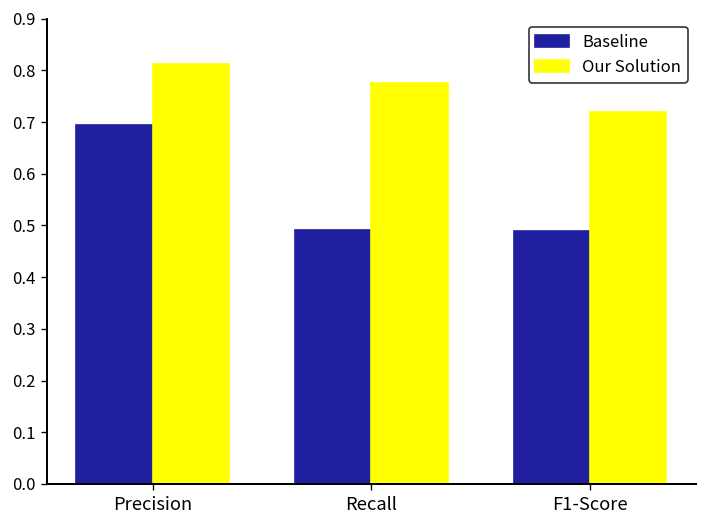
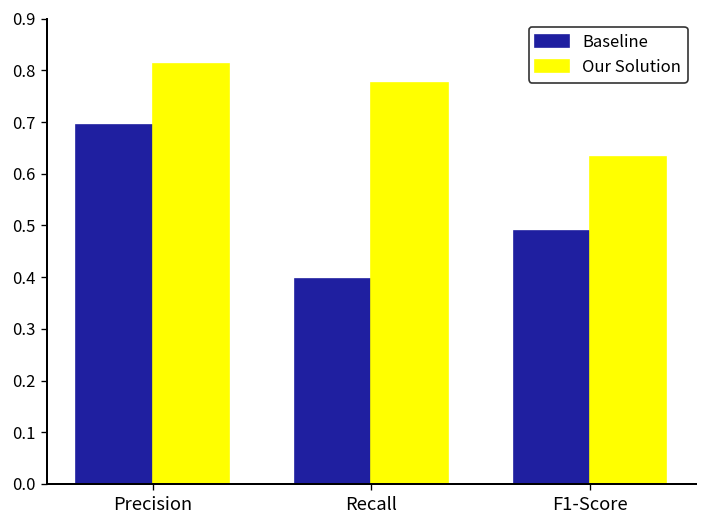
  {
    "Baseline": {
      "Precision": 0.69,
-     "Recall": 0.49,
+     "Recall": 0.40,
      "F1-Score": 0.49
    },
    "Our Solution": {
      "Precision": 0.81,
      "Recall": 0.78,
-     "F1-Score": 0.72
+     "F1-Score": 0.63
    }
  }
